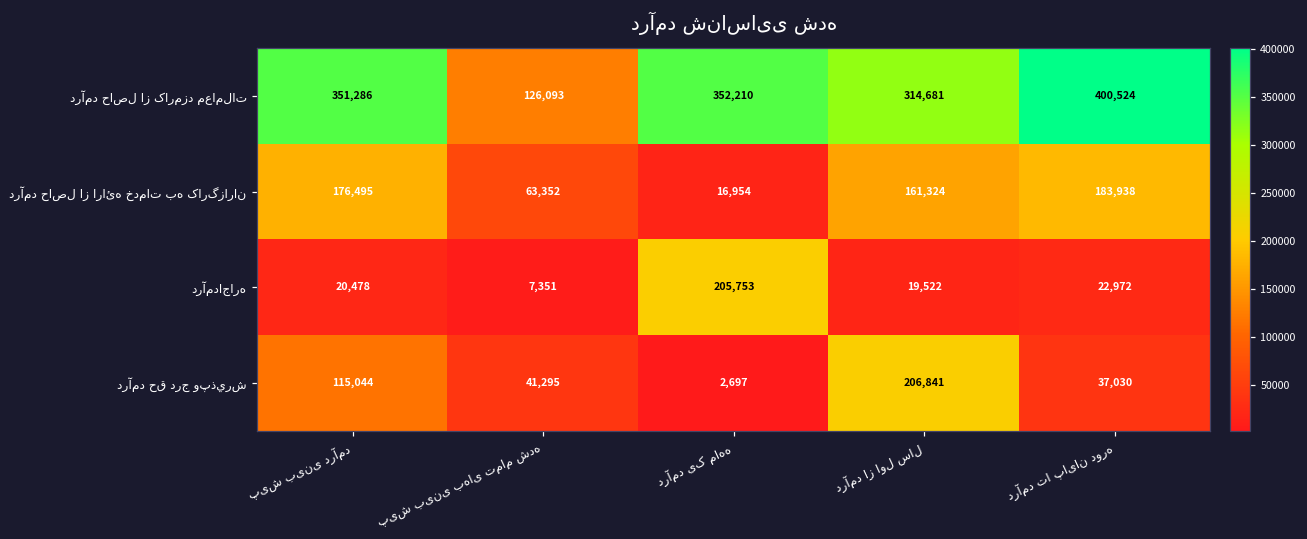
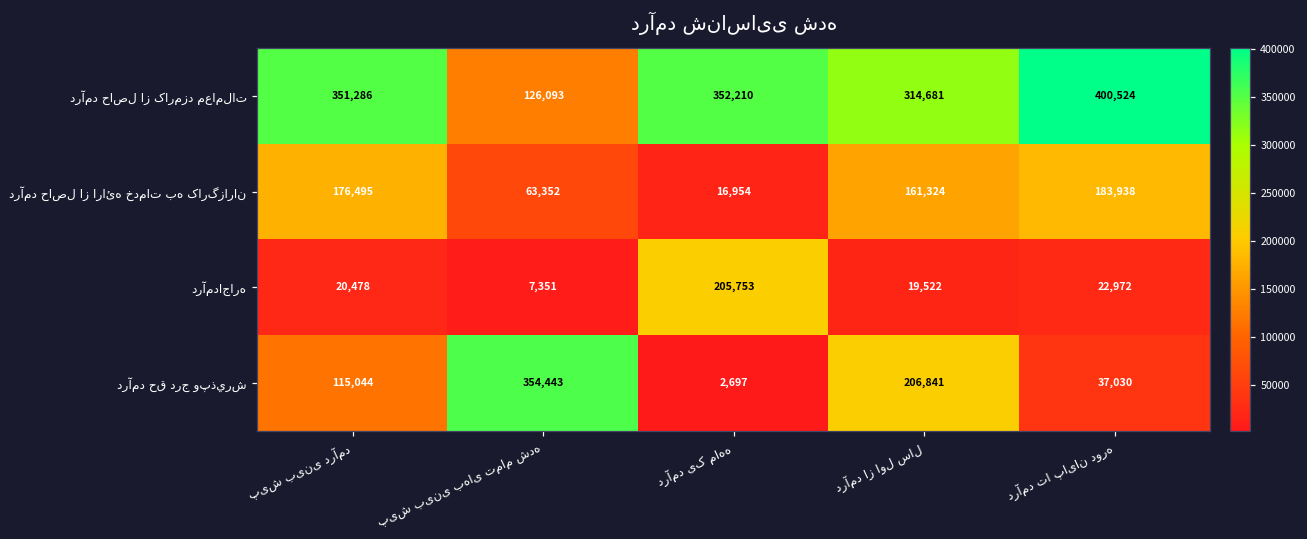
  {
    "درآمد حاصل از کارمزد معاملات": {
      "پیش بینی درآمد": "351,286",
      "پیش بینی بهای تمام شده": "126,093",
      "درآمد یک ماهه": "352,210",
      "درآمد از اول سال": "314,681",
      "درآمد تا پایان دوره": "400,524"
    },
    "درآمد حاصل از ارائه خدمات به کارگزاران": {
      "پیش بینی درآمد": "176,495",
      "پیش بینی بهای تمام شده": "63,352",
      "درآمد یک ماهه": "16,954",
      "درآمد از اول سال": "161,324",
      "درآمد تا پایان دوره": "183,938"
    },
    "درآمداجاره": {
      "پیش بینی درآمد": "20,478",
      "پیش بینی بهای تمام شده": "7,351",
      "درآمد یک ماهه": "205,753",
      "درآمد از اول سال": "19,522",
      "درآمد تا پایان دوره": "22,972"
    },
    "درآمد حق درج وپذيرش": {
      "پیش بینی درآمد": "115,044",
-     "پیش بینی بهای تمام شده": "41,295",
+     "پیش بینی بهای تمام شده": "354,443",
      "درآمد یک ماهه": "2,697",
      "درآمد از اول سال": "206,841",
      "درآمد تا پایان دوره": "37,030"
    }
  }
